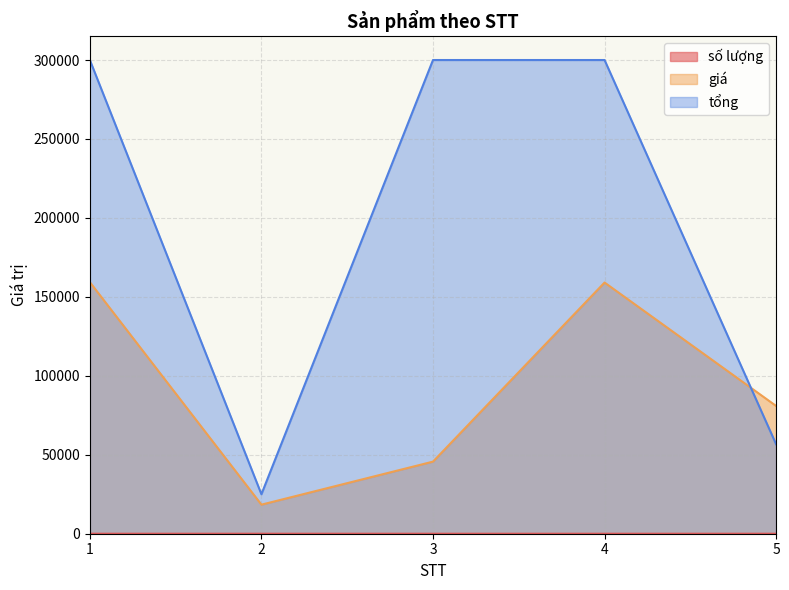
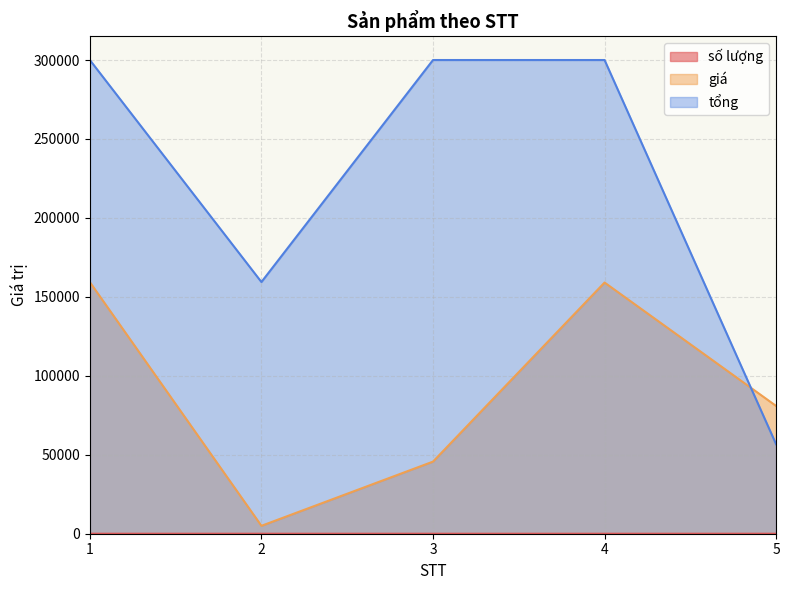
  {
    "số lượng": {
      "1": 0,
      "2": 0,
      "3": 0,
      "4": 0,
      "5": 0
    },
    "giá": {
      "1": 159000,
-     "2": 18000,
+     "2": 5000,
      "3": 46000,
      "4": 159000,
      "5": 81000
    },
    "tổng": {
      "1": 300000,
-     "2": 25000,
+     "2": 159000,
      "3": 300000,
      "4": 300000,
      "5": 57000
    }
  }
